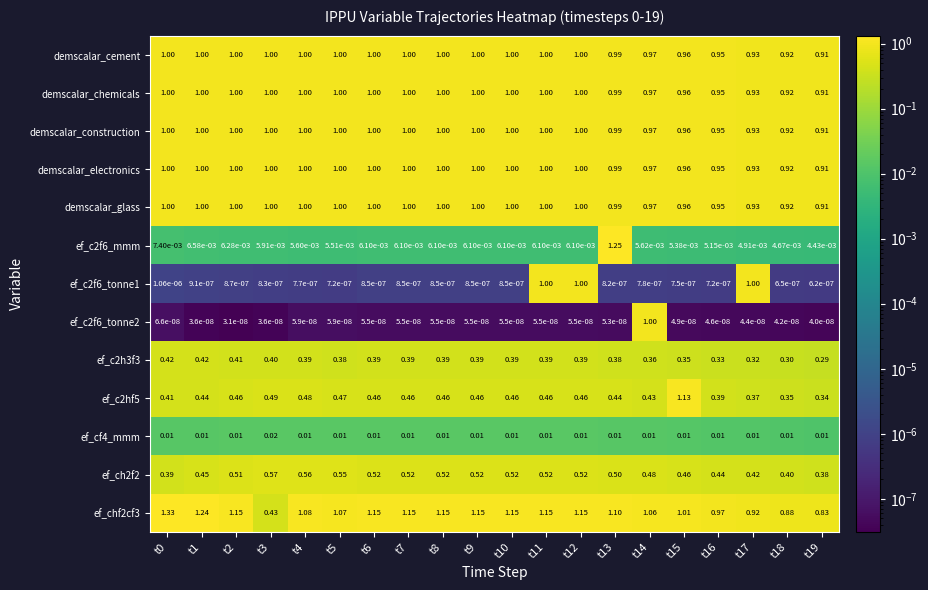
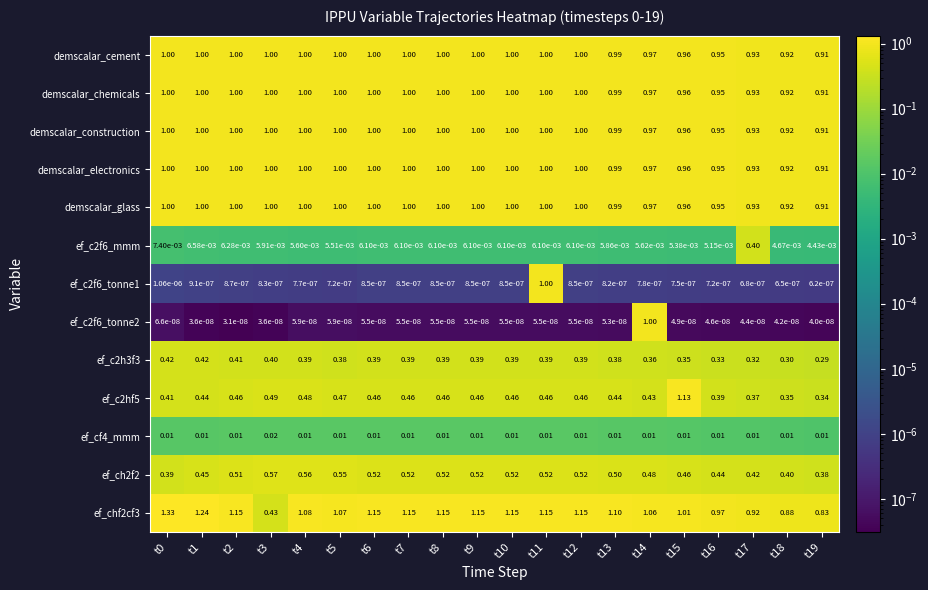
  {
    "ef_c2f6_mmm": {
      "t0": "7.40e-03",
      "t1": "6.58e-03",
      "t2": "6.28e-03",
      "t3": "5.91e-03",
      "t4": "5.60e-03",
      "t5": "5.51e-03",
      "t6": "6.10e-03",
      "t7": "6.10e-03",
      "t8": "6.10e-03",
      "t9": "6.10e-03",
      "t10": "6.10e-03",
      "t11": "6.10e-03",
      "t12": "6.10e-03",
-     "t13": "1.25",
+     "t13": "5.86e-03",
      "t14": "5.62e-03",
      "t15": "5.38e-03",
      "t16": "5.15e-03",
-     "t17": "4.91e-03",
+     "t17": "0.40",
      "t18": "4.67e-03",
      "t19": "4.43e-03"
    },
    "ef_c2f6_tonne1": {
      "t0": "1.06e-06",
      "t1": "9.1e-07",
      "t2": "8.7e-07",
      "t3": "8.3e-07",
      "t4": "7.7e-07",
      "t5": "7.2e-07",
      "t6": "8.5e-07",
      "t7": "8.5e-07",
      "t8": "8.5e-07",
      "t9": "8.5e-07",
      "t10": "8.5e-07",
      "t11": "1.00",
-     "t12": "1.00",
+     "t12": "8.5e-07",
      "t13": "8.2e-07",
      "t14": "7.8e-07",
      "t15": "7.5e-07",
      "t16": "7.2e-07",
-     "t17": "1.00",
+     "t17": "6.8e-07",
      "t18": "6.5e-07",
      "t19": "6.2e-07"
    }
  }
